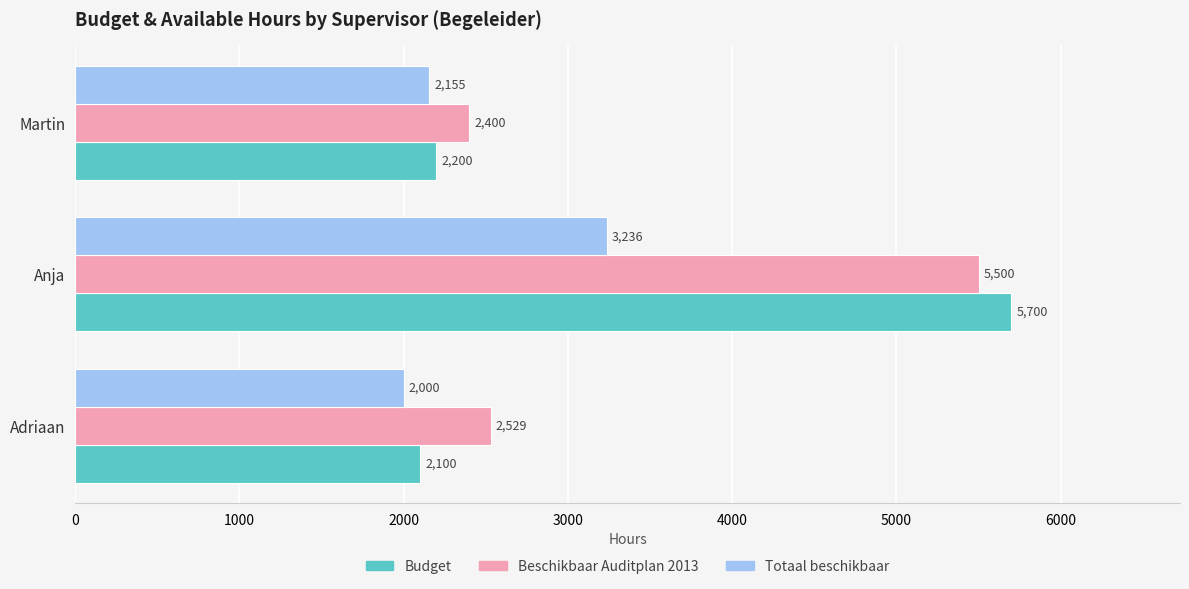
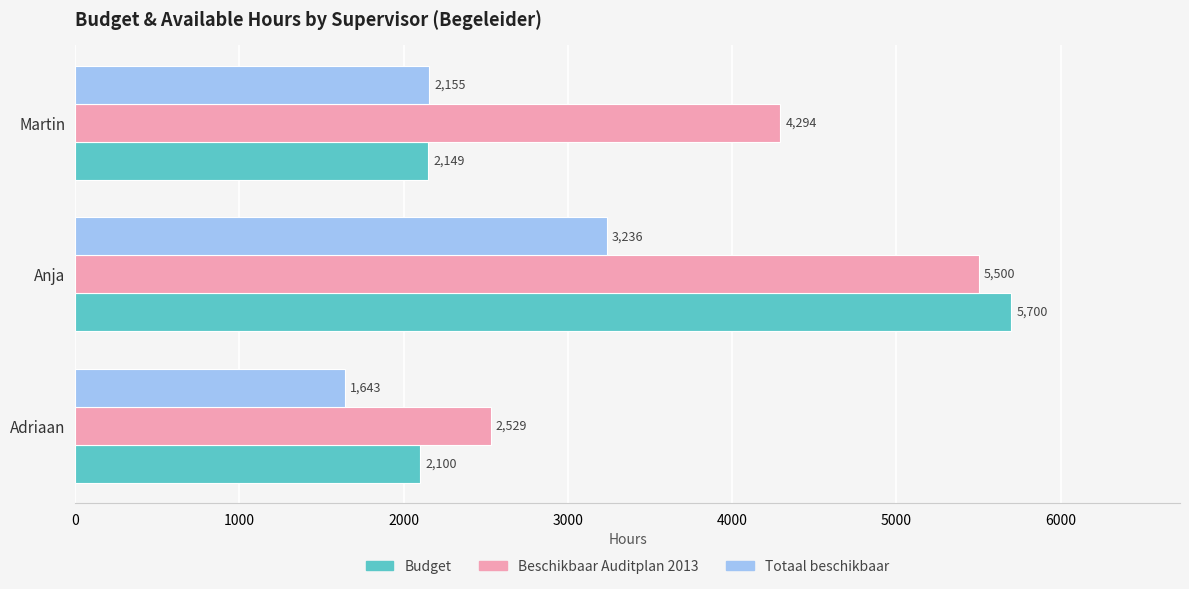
  {
    "Budget": {
-     "Martin": "2,200",
+     "Martin": "2,149",
      "Anja": "5,700",
      "Adriaan": "2,100"
    },
    "Beschikbaar Auditplan 2013": {
-     "Martin": "2,400",
+     "Martin": "4,294",
      "Anja": "5,500",
      "Adriaan": "2,529"
    },
    "Totaal beschikbaar": {
      "Martin": "2,155",
      "Anja": "3,236",
-     "Adriaan": "2,000"
+     "Adriaan": "1,643"
    }
  }
